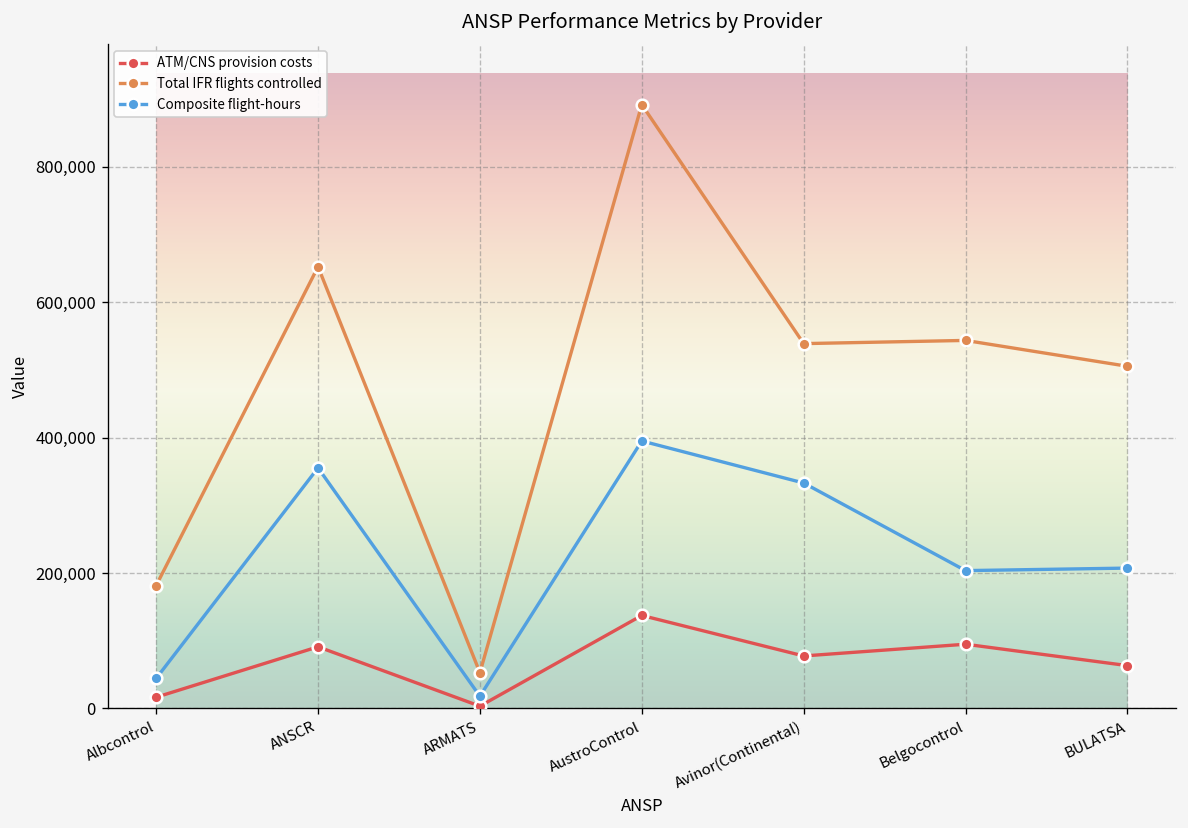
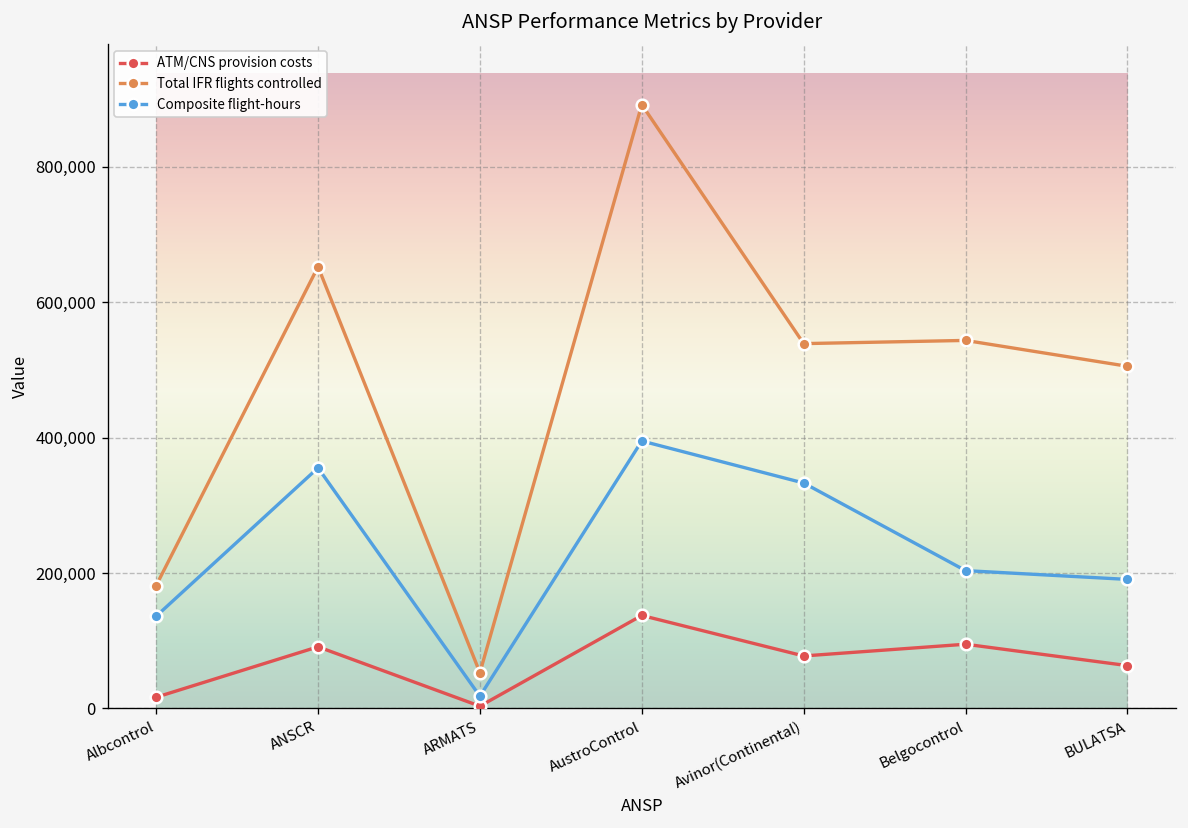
  {
    "Composite flight-hours": {
-     "Albcontrol": "40,000",
+     "Albcontrol": "140,000",
      "ANSCR": "360,000",
      "ARMATS": "20,000",
      "AustroControl": "390,000",
      "Avinor(Continental)": "330,000",
      "Belgocontrol": "200,000",
-     "BULATSA": "210,000"
+     "BULATSA": "190,000"
    }
  }
